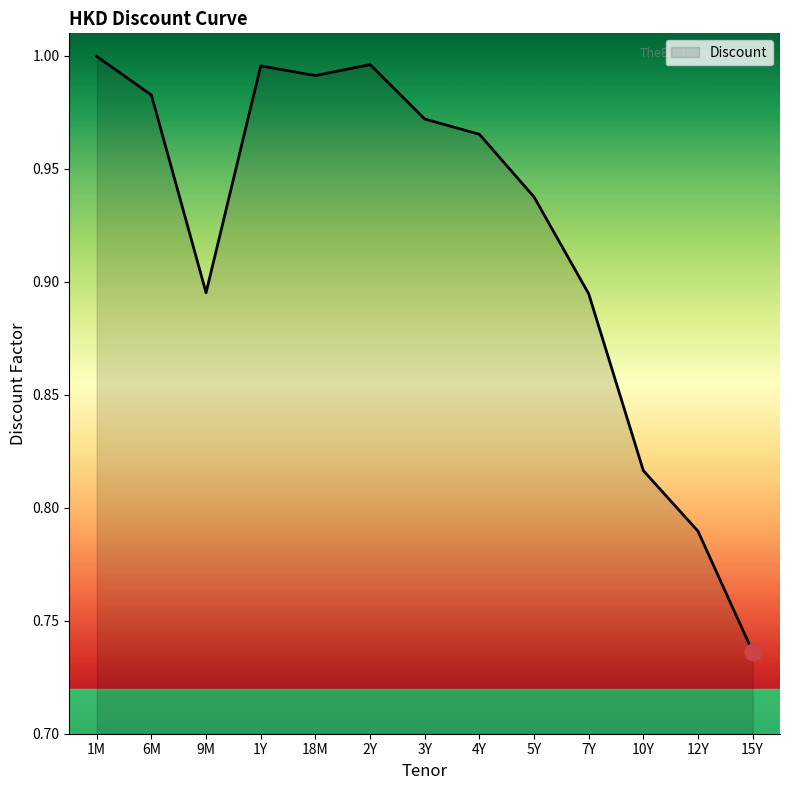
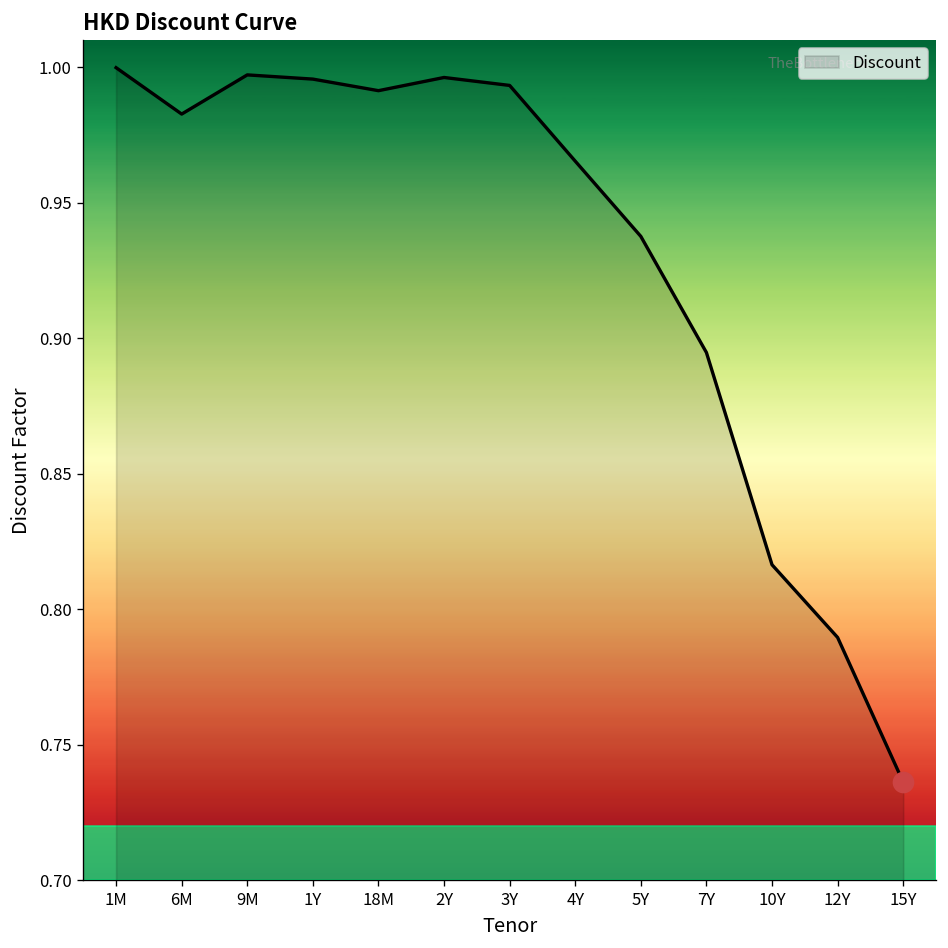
  {
    "Discount": {
      "1M": 1.000,
      "6M": 0.983,
-     "9M": 0.895,
+     "9M": 0.997,
      "1Y": 0.996,
      "18M": 0.991,
      "2Y": 0.996,
-     "3Y": 0.972,
+     "3Y": 0.993,
      "4Y": 0.965,
      "5Y": 0.938,
      "7Y": 0.895,
      "10Y": 0.816,
      "12Y": 0.790
    }
  }
